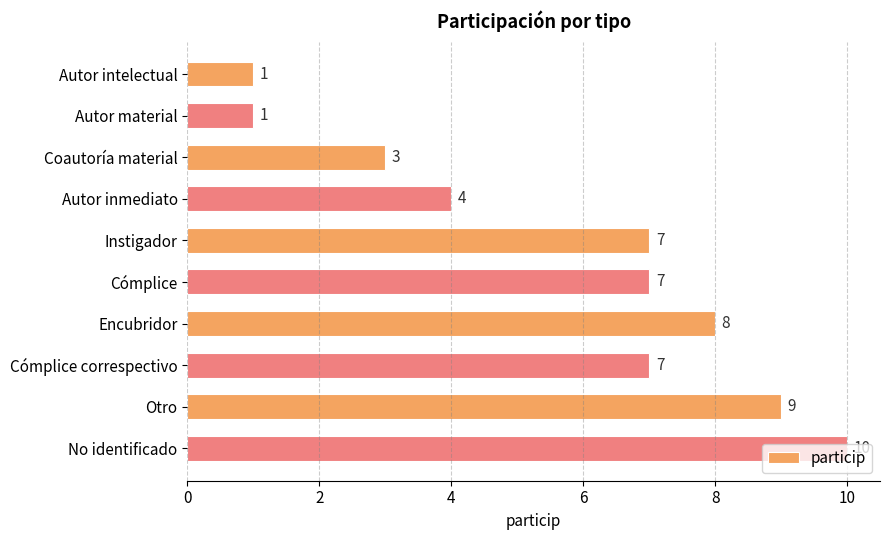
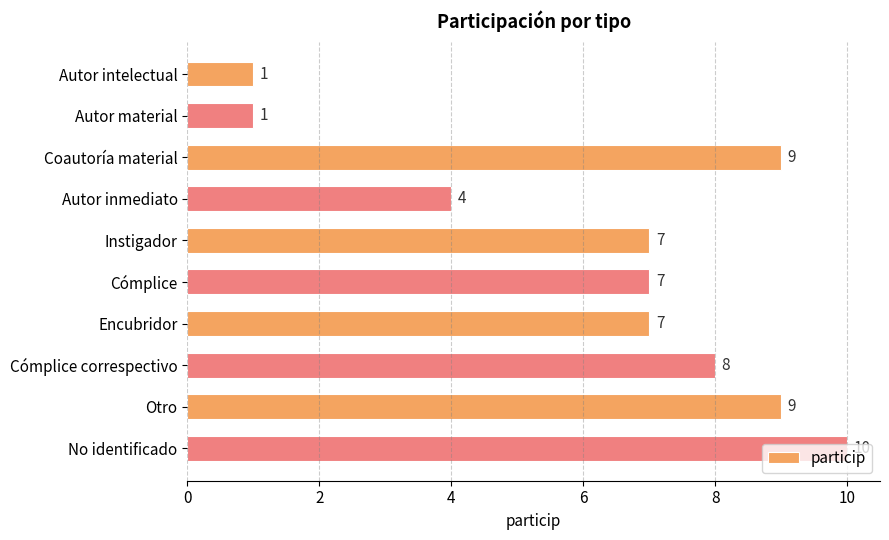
  {
    "Autor intelectual": 1,
    "Autor material": 1,
-   "Coautoría material": 3,
+   "Coautoría material": 9,
    "Autor inmediato": 4,
    "Instigador": 7,
    "Cómplice": 7,
-   "Encubridor": 8,
-   "Cómplice correspectivo": 7,
+   "Encubridor": 7,
+   "Cómplice correspectivo": 8,
    "Otro": 9
  }
